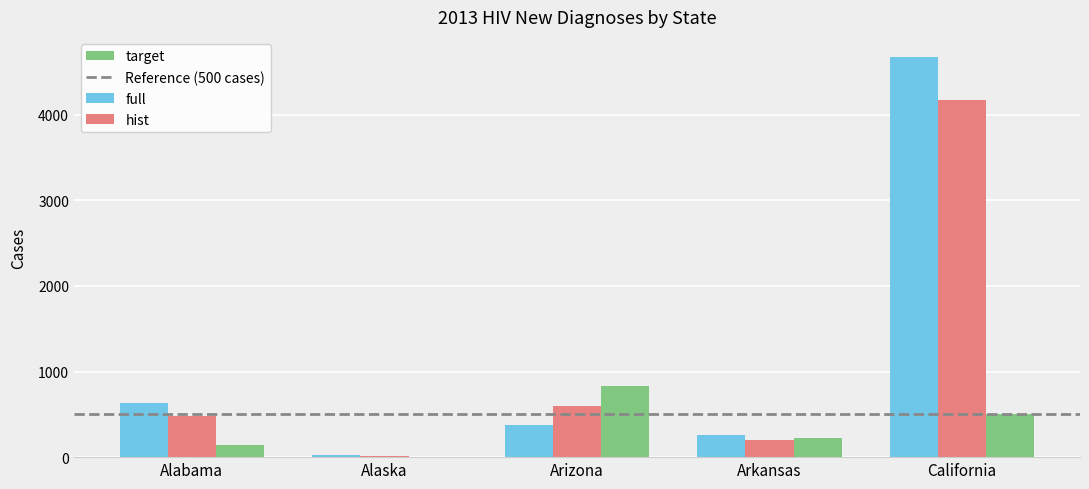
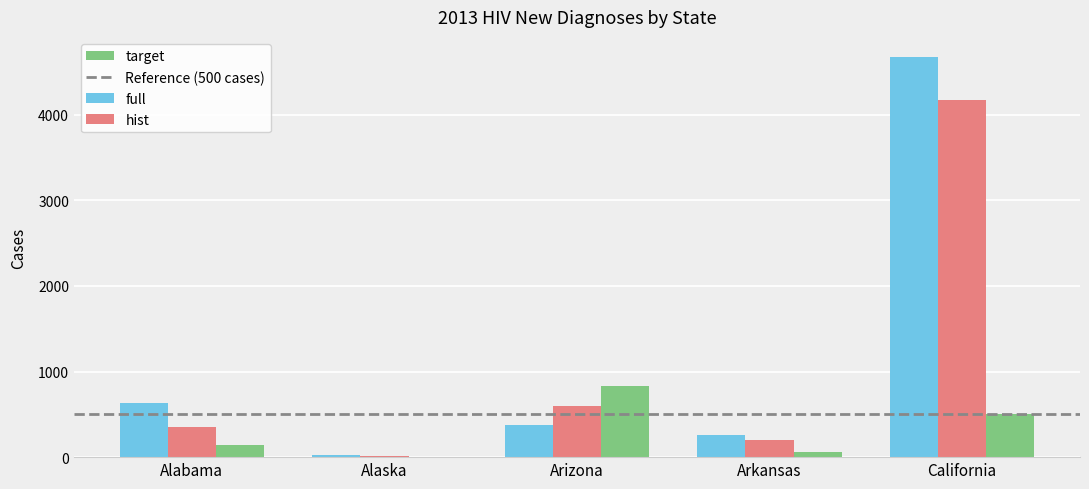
  {
    "full": {
      "Alabama": 600,
      "Arizona": 400,
      "Arkansas": 300,
      "California": 4700
    },
    "hist": {
-     "Alabama": 500,
+     "Alabama": 400,
      "Arizona": 600,
      "Arkansas": 200,
      "California": 4200
    },
    "target": {
      "Alabama": 100,
      "Arizona": 800,
-     "Arkansas": 200,
+     "Arkansas": 100,
      "California": 500
    }
  }
